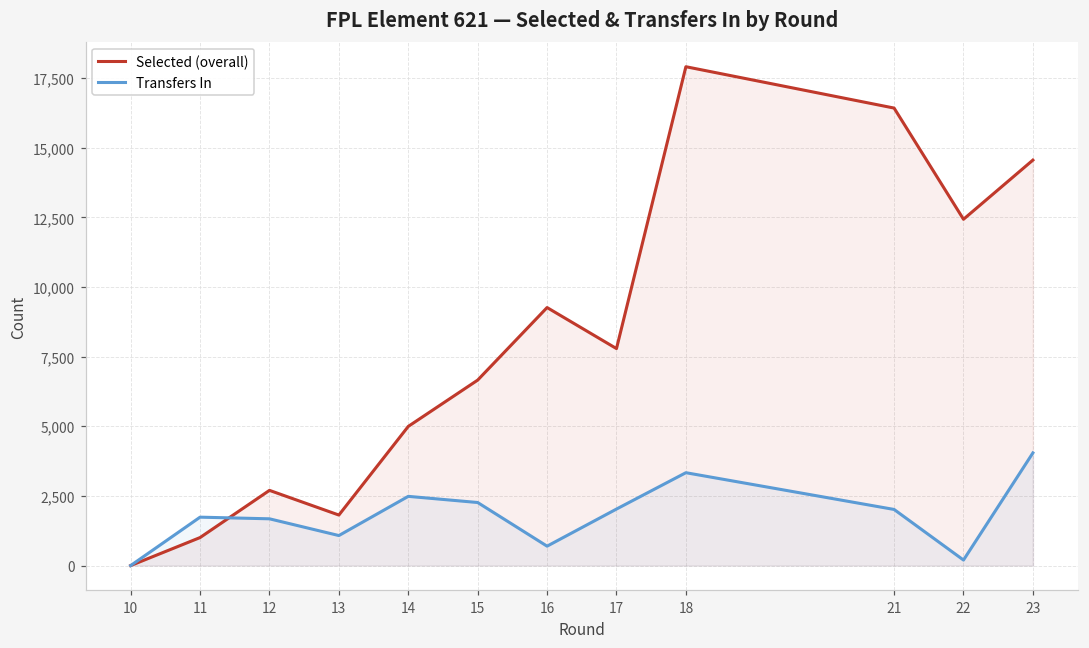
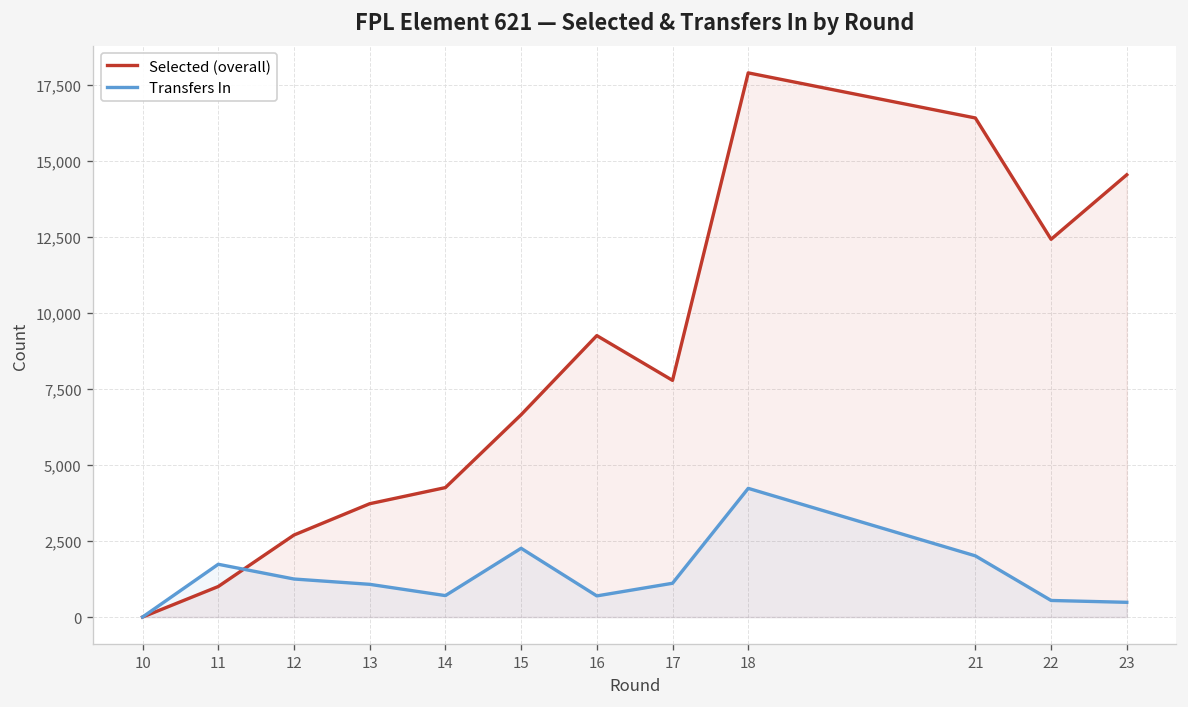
  {
    "Selected (overall)": {
      "11": "1,000",
      "12": "2,700",
-     "13": "1,800",
-     "14": "5,000",
+     "13": "3,700",
+     "14": "4,300",
      "15": "6,700",
      "16": "9,300",
      "17": "7,800",
      "18": "17,900",
      "21": "16,400",
      "22": "12,400",
      "23": "14,600"
    },
    "Transfers In": {
      "11": "1,700",
-     "12": "1,700",
+     "12": "1,300",
      "13": "1,100",
-     "14": "2,500",
+     "14": "700",
      "15": "2,300",
      "16": "700",
-     "17": "2,000",
-     "18": "3,300",
+     "17": "1,100",
+     "18": "4,200",
      "21": "2,000",
-     "22": "200",
-     "23": "4,000"
+     "22": "500",
+     "23": "500"
    }
  }
